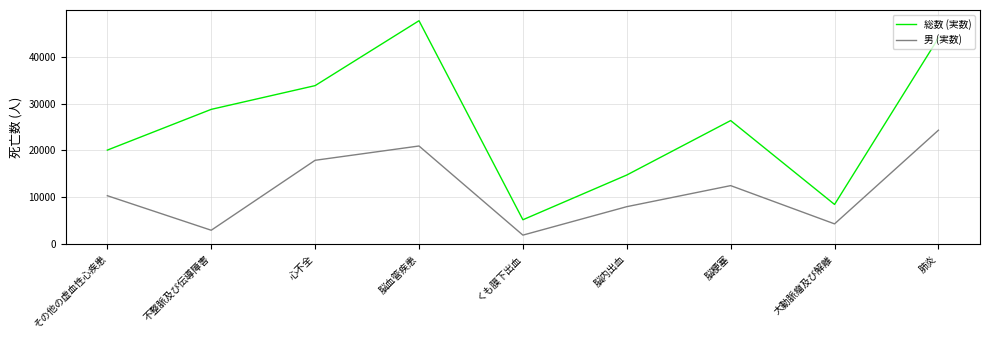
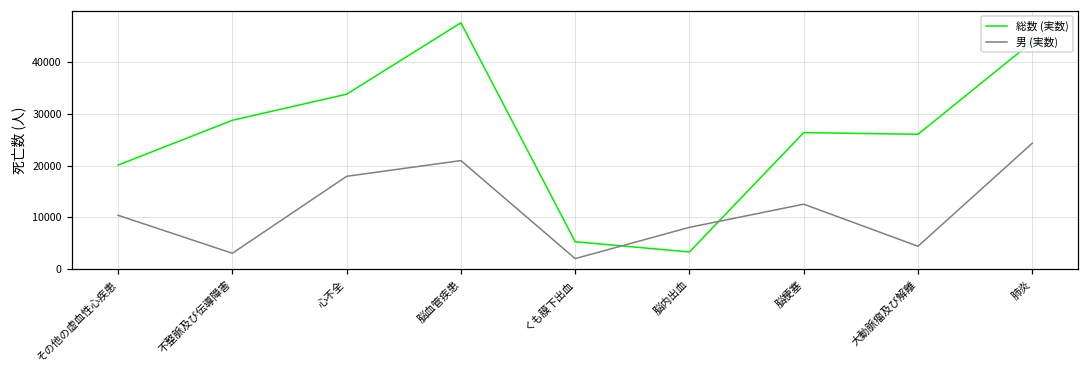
  {
    "総数 (実数)": {
      "その他の虚血性心疾患": 20000,
      "不整脈及び伝導障害": 29000,
      "心不全": 34000,
      "脳血管疾患": 48000,
      "くも膜下出血": 5000,
-     "脳内出血": 15000,
+     "脳内出血": 3000,
      "脳梗塞": 26000,
-     "大動脈瘤及び解離": 8000
+     "大動脈瘤及び解離": 26000
    },
    "男 (実数)": {
      "その他の虚血性心疾患": 10000,
      "不整脈及び伝導障害": 3000,
      "心不全": 18000,
      "脳血管疾患": 21000,
      "くも膜下出血": 2000,
      "脳内出血": 8000,
      "脳梗塞": 13000,
      "大動脈瘤及び解離": 4000,
      "肺炎": 24000
    }
  }
